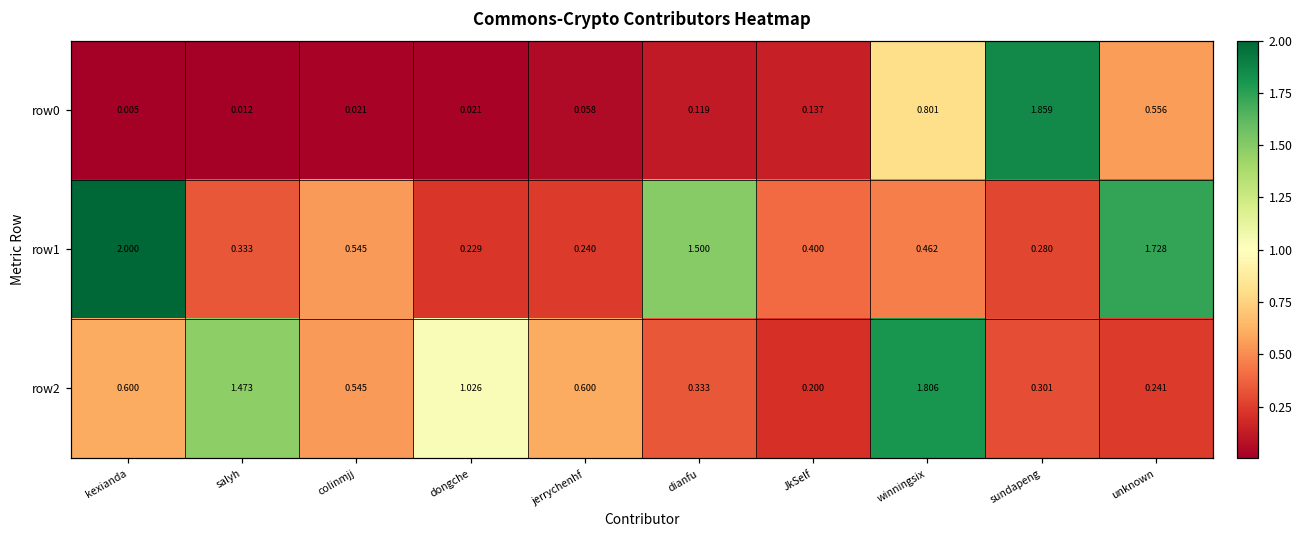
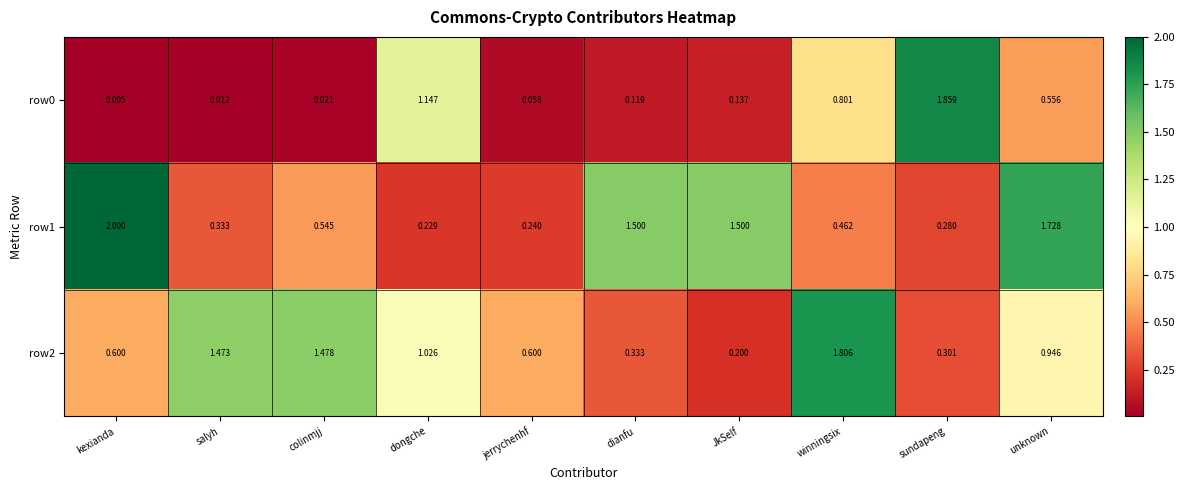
  {
    "row0": {
      "kexianda": 0.005,
      "salyh": 0.012,
      "colinmjj": 0.021,
-     "dongche": 0.021,
+     "dongche": 1.147,
      "jerrychenhf": 0.058,
      "dianfu": 0.119,
      "JkSelf": 0.137,
      "winningsix": 0.801,
      "sundapeng": 1.859,
      "unknown": 0.556
    },
    "row1": {
      "kexianda": 2.000,
      "salyh": 0.333,
      "colinmjj": 0.545,
      "dongche": 0.229,
      "jerrychenhf": 0.240,
      "dianfu": 1.500,
-     "JkSelf": 0.400,
+     "JkSelf": 1.500,
      "winningsix": 0.462,
      "sundapeng": 0.280,
      "unknown": 1.728
    },
    "row2": {
      "kexianda": 0.600,
      "salyh": 1.473,
-     "colinmjj": 0.545,
+     "colinmjj": 1.478,
      "dongche": 1.026,
      "jerrychenhf": 0.600,
      "dianfu": 0.333,
      "JkSelf": 0.200,
      "winningsix": 1.806,
      "sundapeng": 0.301,
-     "unknown": 0.241
+     "unknown": 0.946
    }
  }
